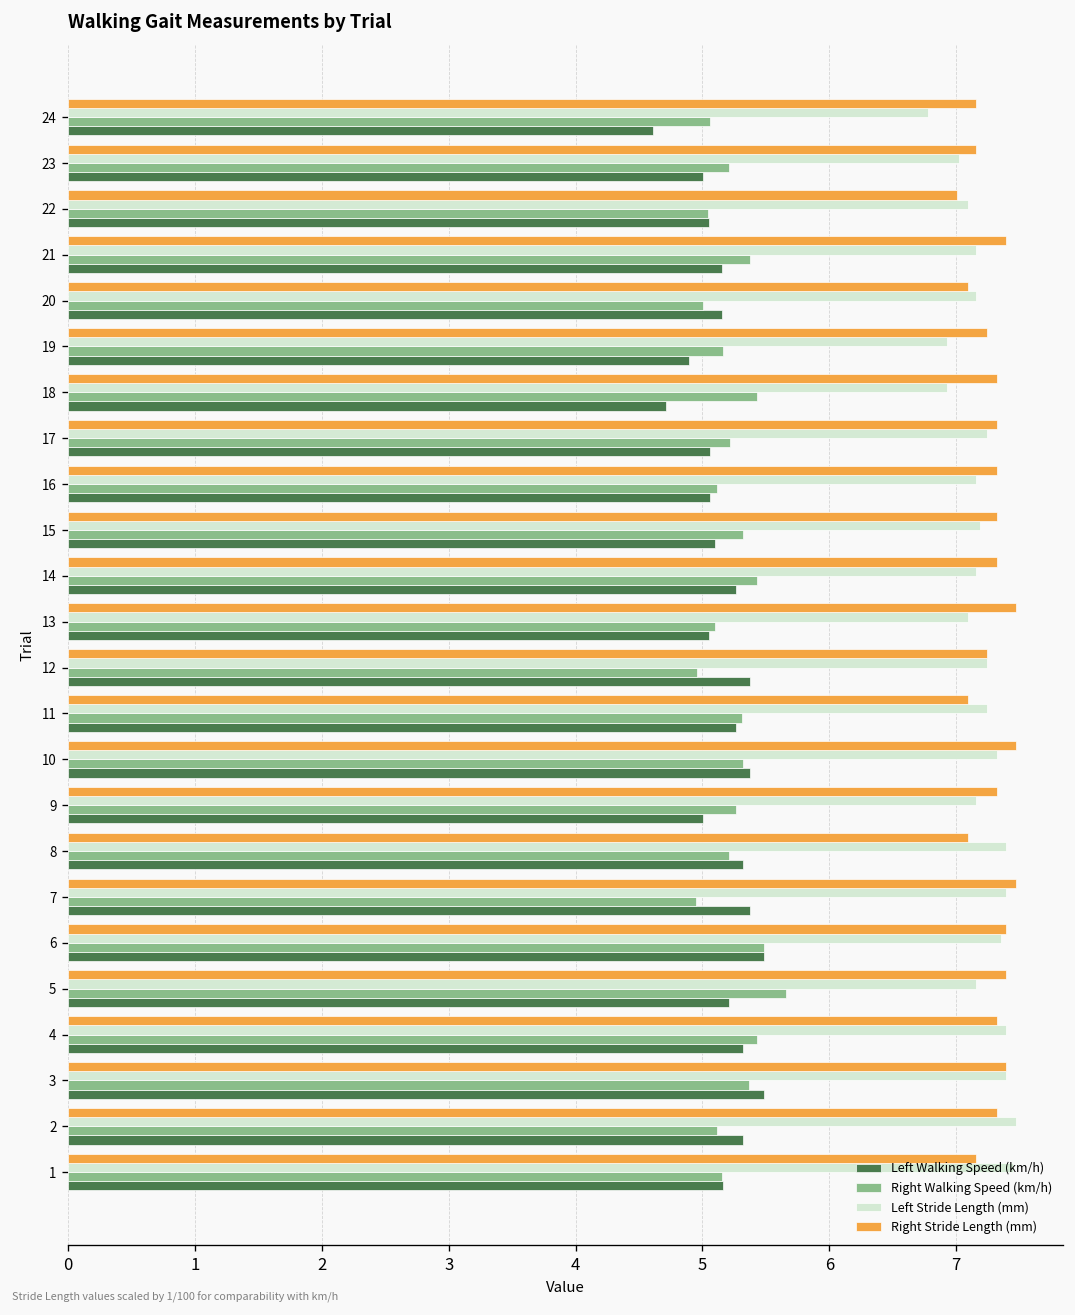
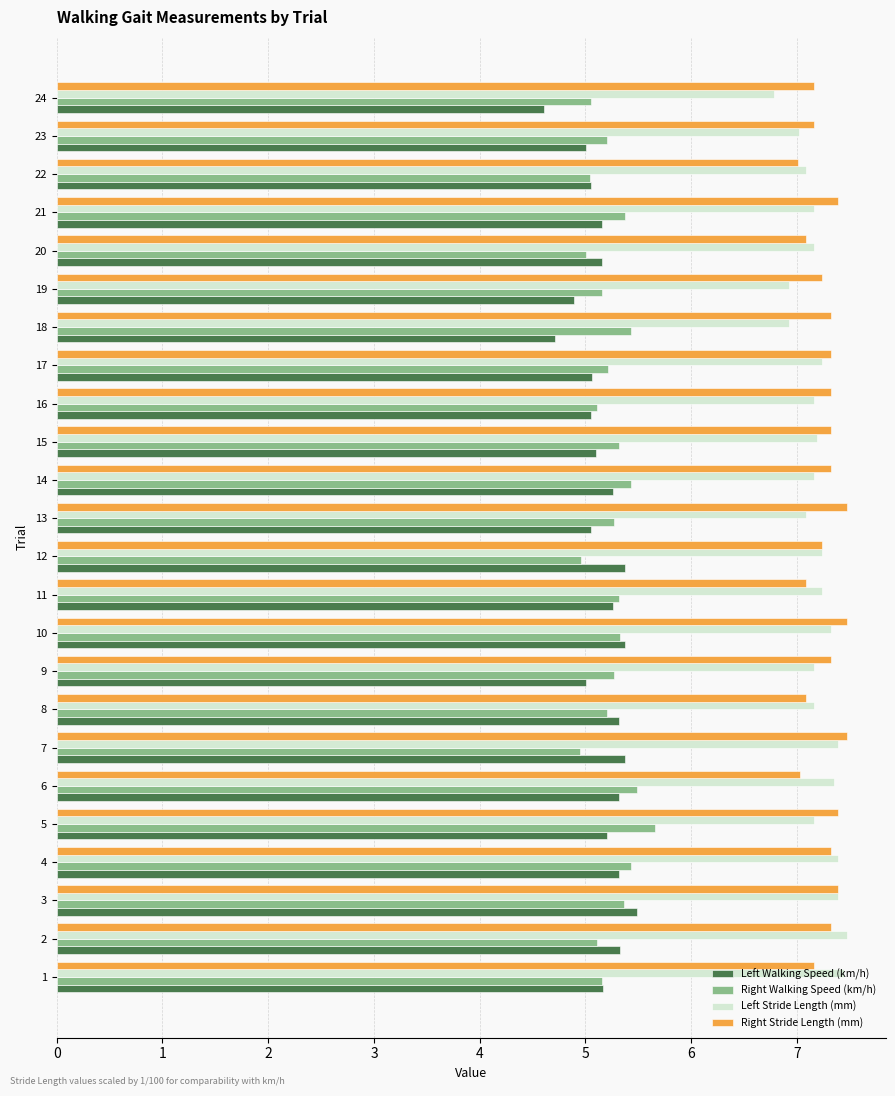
  {
    "Left Walking Speed (km/h)": {
      "24": 4.61,
      "23": 5.01,
      "22": 5.05,
      "21": 5.16,
      "20": 5.16,
      "19": 4.90,
      "18": 4.71,
      "17": 5.06,
      "16": 5.06,
      "15": 5.10,
      "14": 5.26,
      "13": 5.05,
      "12": 5.37,
      "11": 5.27,
      "10": 5.37,
      "9": 5.01,
      "8": 5.32,
      "7": 5.38,
-     "6": 5.49,
+     "6": 5.32,
      "5": 5.21,
      "4": 5.32,
      "3": 5.49,
      "2": 5.32,
      "1": 5.16
    },
    "Right Walking Speed (km/h)": {
      "24": 5.06,
      "23": 5.21,
      "22": 5.05,
      "21": 5.38,
      "20": 5.00,
      "19": 5.16,
      "18": 5.43,
      "17": 5.22,
      "16": 5.11,
      "15": 5.32,
      "14": 5.43,
-     "13": 5.10,
+     "13": 5.27,
      "12": 4.96,
      "11": 5.32,
      "10": 5.32,
      "9": 5.27,
      "8": 5.21,
      "7": 4.95,
      "6": 5.49,
      "5": 5.66,
      "4": 5.43,
      "3": 5.37,
      "2": 5.11,
      "1": 5.16
    },
    "Left Stride Length (mm)": {
      "24": 6.78,
      "23": 7.02,
      "22": 7.09,
      "21": 7.16,
      "20": 7.16,
      "19": 6.93,
      "18": 6.93,
      "17": 7.24,
      "16": 7.16,
      "15": 7.19,
      "14": 7.16,
      "13": 7.09,
      "12": 7.24,
      "11": 7.24,
      "10": 7.32,
      "9": 7.16,
-     "8": 7.39,
+     "8": 7.16,
      "7": 7.39,
      "6": 7.35,
      "5": 7.16,
      "4": 7.39,
      "3": 7.39,
      "2": 7.47,
      "1": 7.45
    },
    "Right Stride Length (mm)": {
      "24": 7.16,
      "23": 7.16,
      "22": 7.01,
      "21": 7.39,
      "20": 7.09,
      "19": 7.24,
      "18": 7.32,
      "17": 7.32,
      "16": 7.32,
      "15": 7.32,
      "14": 7.32,
      "13": 7.47,
      "12": 7.24,
      "11": 7.09,
      "10": 7.47,
      "9": 7.32,
      "8": 7.09,
      "7": 7.47,
-     "6": 7.39,
+     "6": 7.03,
      "5": 7.39,
      "4": 7.32,
      "3": 7.39,
      "2": 7.32,
      "1": 7.16
    }
  }
